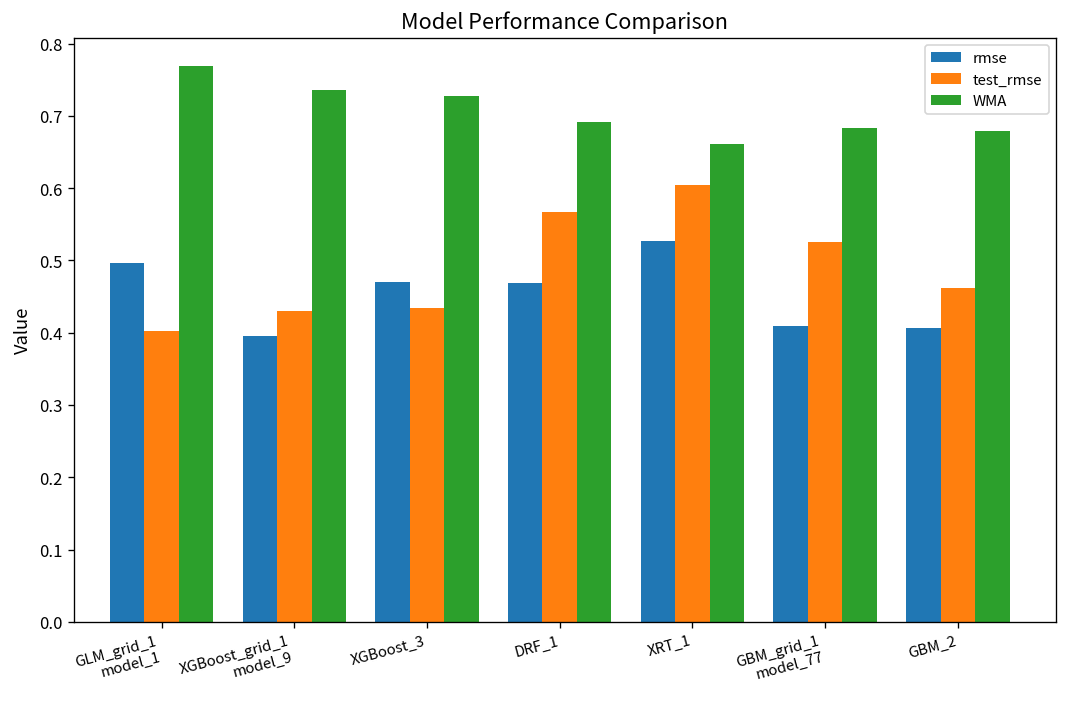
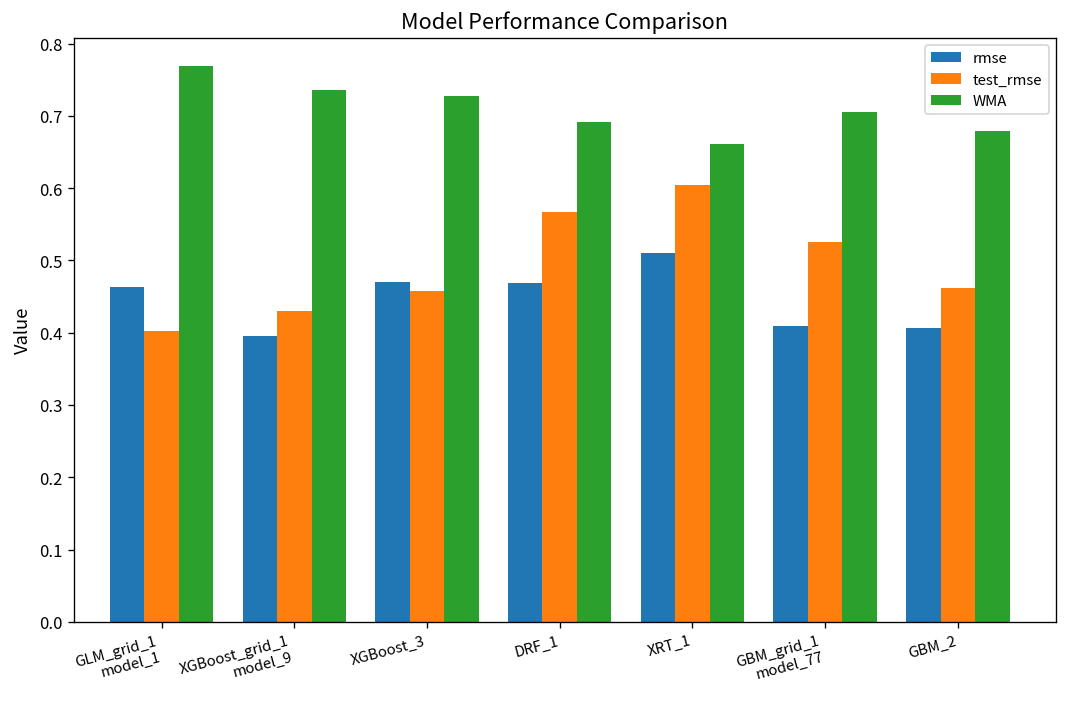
  {
    "rmse": {
-     "GLM_grid_1 model_1": 0.50,
+     "GLM_grid_1 model_1": 0.46,
      "XGBoost_grid_1 model_9": 0.40,
      "XGBoost_3": 0.47,
      "DRF_1": 0.47,
-     "XRT_1": 0.53,
+     "XRT_1": 0.51,
      "GBM_grid_1 model_77": 0.41,
      "GBM_2": 0.41
    },
    "test_rmse": {
      "GLM_grid_1 model_1": 0.40,
      "XGBoost_grid_1 model_9": 0.43,
-     "XGBoost_3": 0.43,
+     "XGBoost_3": 0.46,
      "DRF_1": 0.57,
      "XRT_1": 0.60,
      "GBM_grid_1 model_77": 0.53,
      "GBM_2": 0.46
    },
    "WMA": {
      "GLM_grid_1 model_1": 0.77,
      "XGBoost_grid_1 model_9": 0.74,
      "XGBoost_3": 0.73,
      "DRF_1": 0.69,
      "XRT_1": 0.66,
-     "GBM_grid_1 model_77": 0.68,
+     "GBM_grid_1 model_77": 0.71,
      "GBM_2": 0.68
    }
  }
